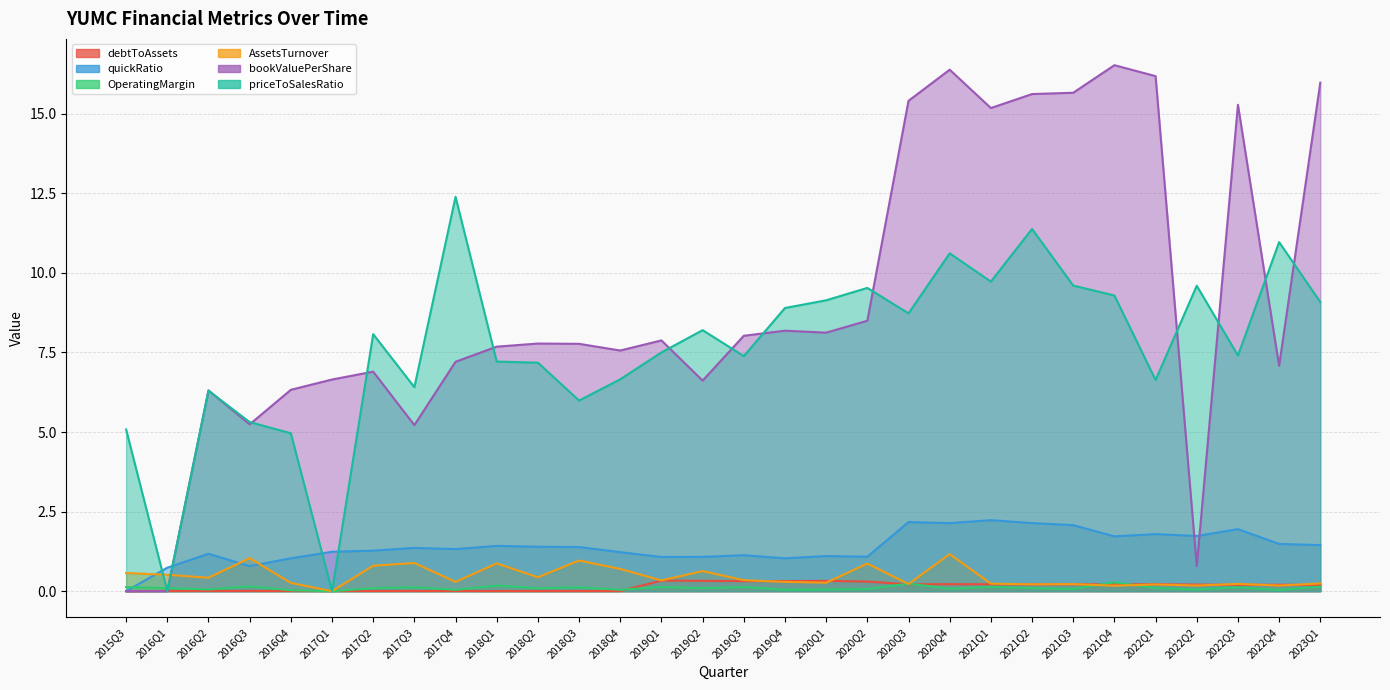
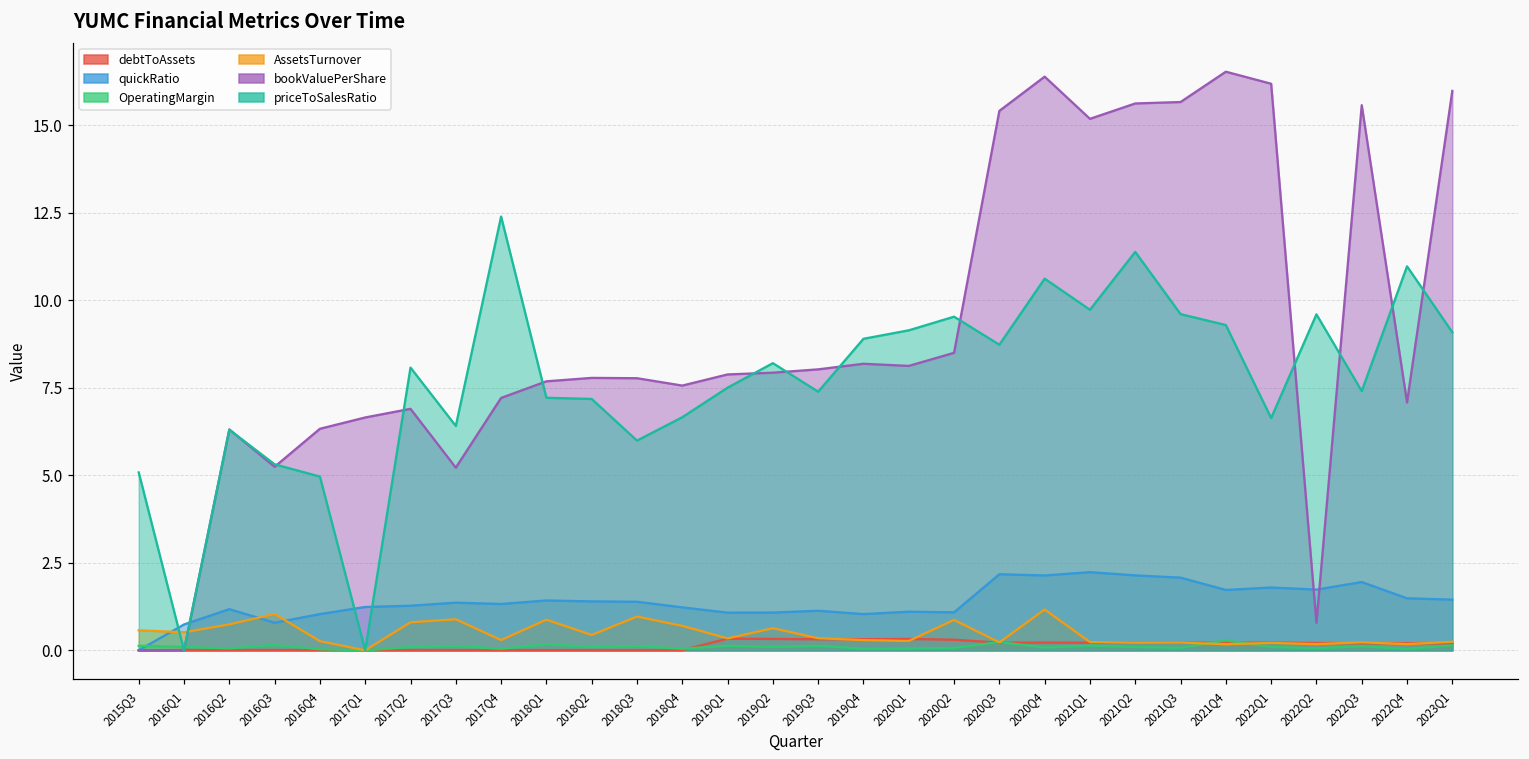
  {
    "debtToAssets": {
      "2016Q3": 0.0,
      "2017Q2": 0.0,
      "2017Q3": 0.0,
      "2018Q1": 0.0,
      "2018Q2": 0.0,
      "2018Q3": 0.0,
      "2019Q2": 0.3,
      "2020Q2": 0.3,
      "2020Q4": 0.2
    },
    "AssetsTurnover": {
      "2015Q3": 0.6,
      "2016Q1": 0.5,
-     "2016Q2": 0.4,
+     "2016Q2": 0.7,
      "2016Q3": 1.0,
      "2016Q4": 0.3,
      "2017Q2": 0.8,
      "2017Q3": 0.9,
      "2017Q4": 0.3,
      "2018Q1": 0.9,
      "2018Q2": 0.4,
      "2018Q3": 1.0,
      "2018Q4": 0.7,
      "2019Q2": 0.6,
      "2020Q2": 0.9,
      "2020Q4": 1.2
    },
    "bookValuePerShare": {
      "2016Q4": 6.3,
      "2017Q1": 6.6,
      "2017Q2": 6.9,
      "2017Q3": 5.2,
      "2017Q4": 7.2,
      "2018Q1": 7.7,
      "2018Q2": 7.8,
      "2018Q3": 7.8,
      "2018Q4": 7.6,
      "2019Q1": 7.9,
-     "2019Q2": 6.6,
+     "2019Q2": 7.9,
      "2019Q3": 8.0,
      "2019Q4": 8.2,
      "2020Q1": 8.1,
      "2020Q2": 8.5,
      "2020Q3": 15.4,
      "2020Q4": 16.4,
      "2021Q1": 15.2,
      "2021Q2": 15.6,
      "2021Q3": 15.7,
      "2021Q4": 16.5,
      "2022Q1": 16.2,
      "2022Q2": 0.8,
-     "2022Q3": 15.3,
+     "2022Q3": 15.6,
      "2022Q4": 7.1,
      "2023Q1": 16.0
    }
  }
